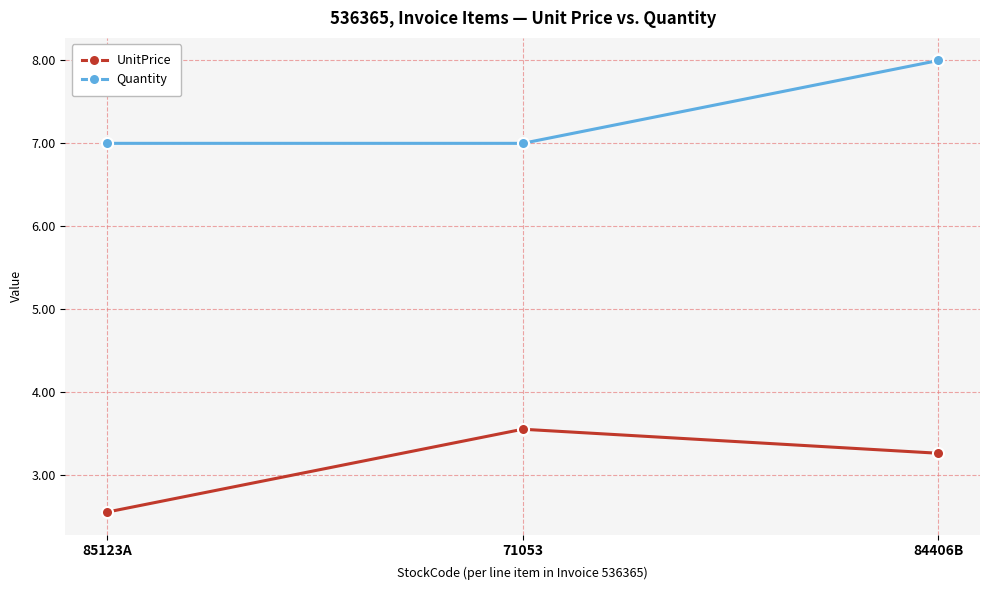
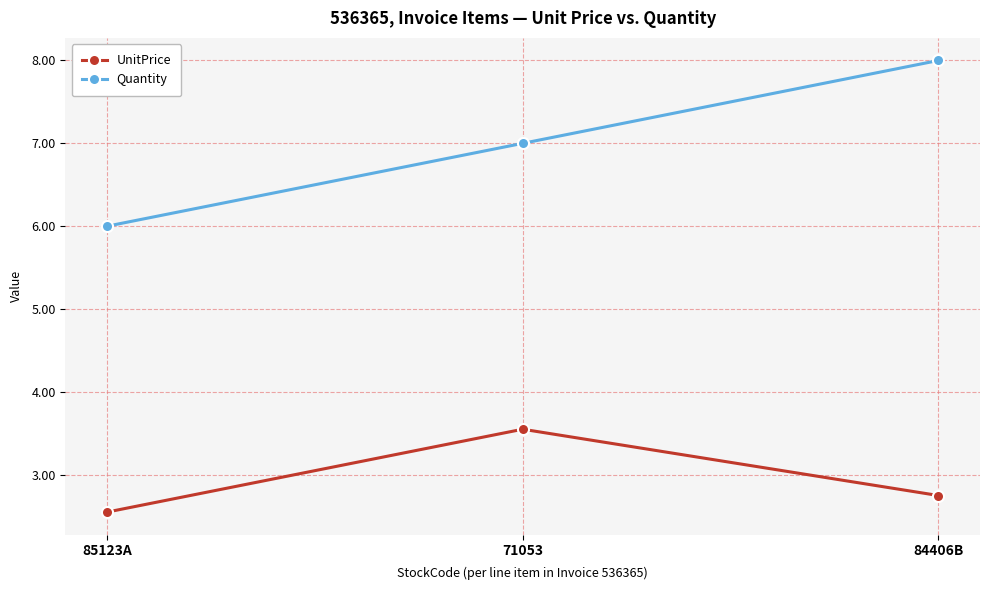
  {
    "UnitPrice": {
      "85123A": 2.6,
      "71053": 3.6,
-     "84406B": 3.3
+     "84406B": 2.8
    },
    "Quantity": {
-     "85123A": 7,
+     "85123A": 6,
      "71053": 7,
      "84406B": 8
    }
  }
